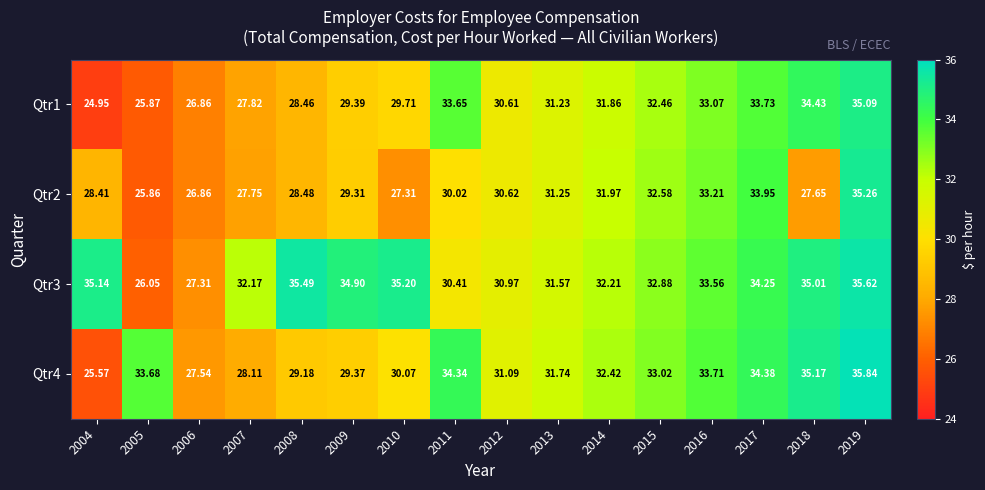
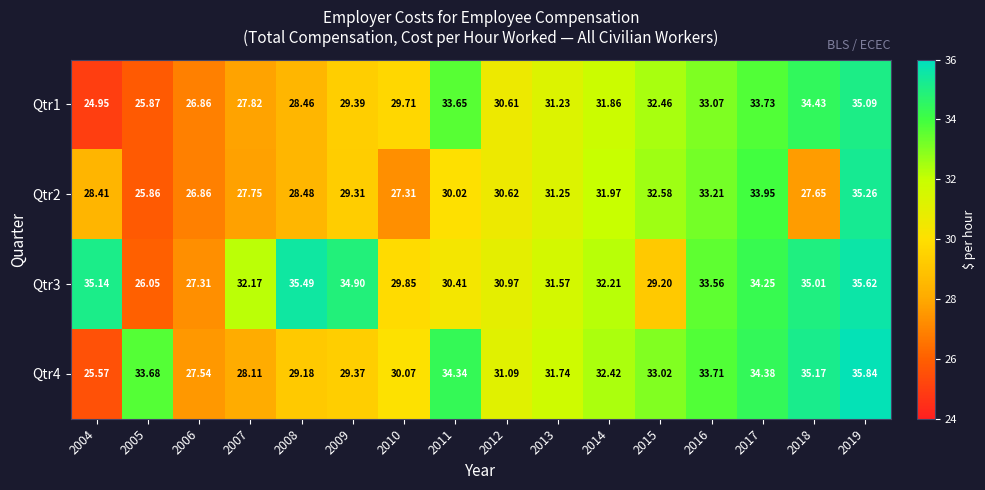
  {
    "Qtr1": {
      "2004": 24.95,
      "2005": 25.87,
      "2006": 26.86,
      "2007": 27.82,
      "2008": 28.46,
      "2009": 29.39,
      "2010": 29.71,
      "2011": 33.65,
      "2012": 30.61,
      "2013": 31.23,
      "2014": 31.86,
      "2015": 32.46,
      "2016": 33.07,
      "2017": 33.73,
      "2018": 34.43,
      "2019": 35.09
    },
    "Qtr2": {
      "2004": 28.41,
      "2005": 25.86,
      "2006": 26.86,
      "2007": 27.75,
      "2008": 28.48,
      "2009": 29.31,
      "2010": 27.31,
      "2011": 30.02,
      "2012": 30.62,
      "2013": 31.25,
      "2014": 31.97,
      "2015": 32.58,
      "2016": 33.21,
      "2017": 33.95,
      "2018": 27.65,
      "2019": 35.26
    },
    "Qtr3": {
      "2004": 35.14,
      "2005": 26.05,
      "2006": 27.31,
      "2007": 32.17,
      "2008": 35.49,
      "2009": 34.90,
-     "2010": 35.20,
+     "2010": 29.85,
      "2011": 30.41,
      "2012": 30.97,
      "2013": 31.57,
      "2014": 32.21,
-     "2015": 32.88,
+     "2015": 29.20,
      "2016": 33.56,
      "2017": 34.25,
      "2018": 35.01,
      "2019": 35.62
    },
    "Qtr4": {
      "2004": 25.57,
      "2005": 33.68,
      "2006": 27.54,
      "2007": 28.11,
      "2008": 29.18,
      "2009": 29.37,
      "2010": 30.07,
      "2011": 34.34,
      "2012": 31.09,
      "2013": 31.74,
      "2014": 32.42,
      "2015": 33.02,
      "2016": 33.71,
      "2017": 34.38,
      "2018": 35.17,
      "2019": 35.84
    }
  }
